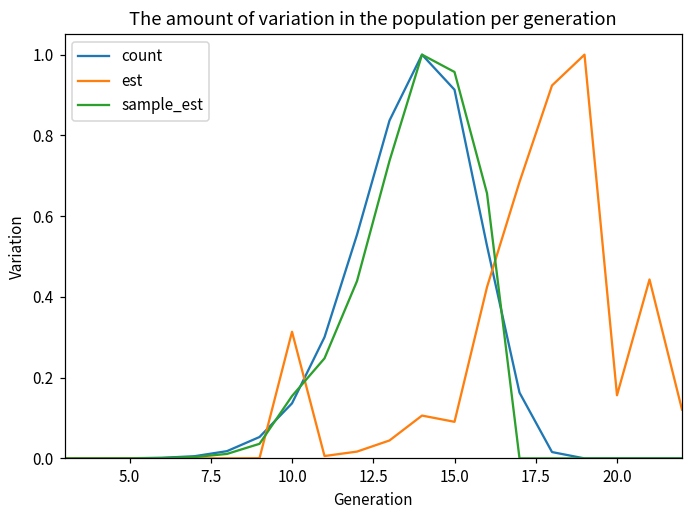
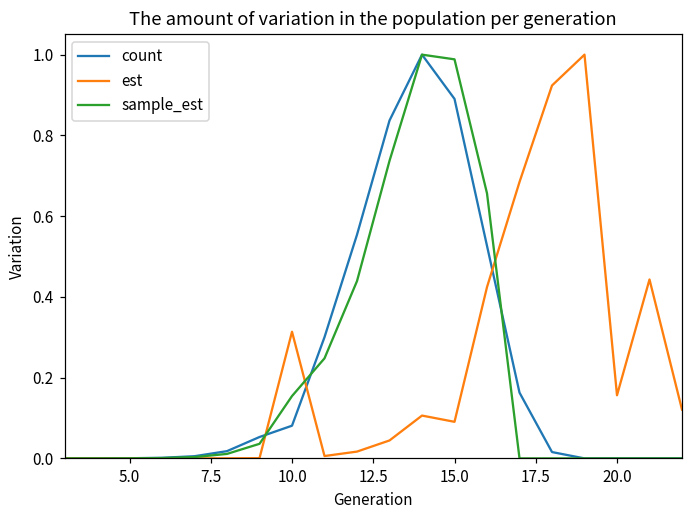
  {
    "count": {
-     "10.0": 0.14,
-     "15.0": 0.91
+     "10.0": 0.08,
+     "15.0": 0.89
    },
    "est": {
      "10.0": 0.31,
      "15.0": 0.09,
      "20.0": 0.16
    },
    "sample_est": {
      "10.0": 0.15,
-     "15.0": 0.96
+     "15.0": 0.99
    }
  }
